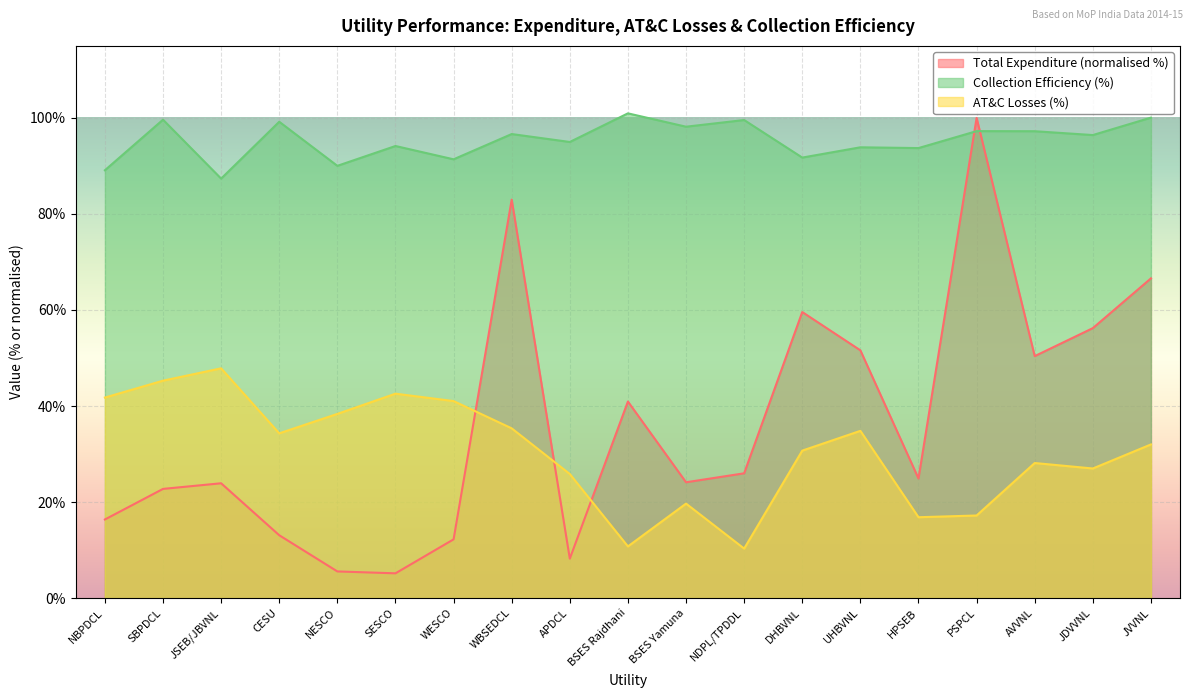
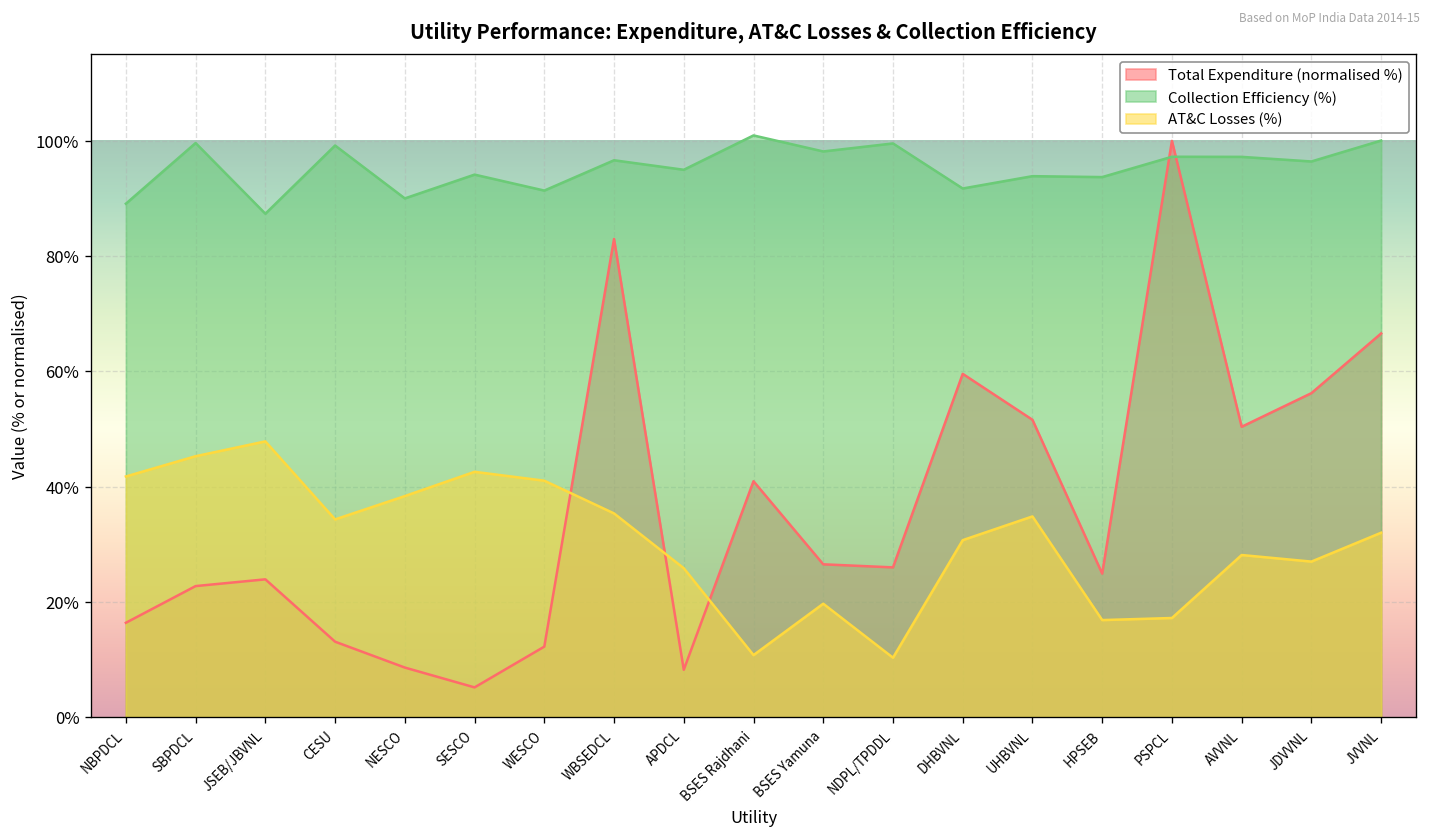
  {
    "Total Expenditure (normalised %)": {
      "NBPDCL": "16%",
      "SBPDCL": "23%",
      "JSEB/JBVNL": "24%",
      "CESU": "13%",
-     "NESCO": "6%",
+     "NESCO": "9%",
      "SESCO": "5%",
      "WESCO": "12%",
      "WBSEDCL": "83%",
      "APDCL": "8%",
      "BSES Rajdhani": "41%",
-     "BSES Yamuna": "24%",
+     "BSES Yamuna": "27%",
      "NDPL/TPDDL": "26%",
      "DHBVNL": "60%",
      "UHBVNL": "52%",
      "HPSEB": "25%",
      "PSPCL": "100%",
      "AVVNL": "50%",
      "JDVVNL": "56%",
      "JVVNL": "67%"
    },
    "Collection Efficiency (%)": {
      "NBPDCL": "89%",
      "SBPDCL": "100%",
      "JSEB/JBVNL": "87%",
      "CESU": "99%",
      "NESCO": "90%",
      "SESCO": "94%",
      "WESCO": "91%",
      "WBSEDCL": "97%",
      "APDCL": "95%",
      "BSES Rajdhani": "101%",
      "BSES Yamuna": "98%",
      "NDPL/TPDDL": "100%",
      "DHBVNL": "92%",
      "UHBVNL": "94%",
      "HPSEB": "94%",
      "PSPCL": "97%",
      "AVVNL": "97%",
      "JDVVNL": "96%",
      "JVVNL": "100%"
    },
    "AT&C Losses (%)": {
      "NBPDCL": "42%",
      "SBPDCL": "45%",
      "JSEB/JBVNL": "48%",
      "CESU": "34%",
      "NESCO": "38%",
      "SESCO": "43%",
      "WESCO": "41%",
      "WBSEDCL": "35%",
      "APDCL": "26%",
      "BSES Rajdhani": "11%",
      "BSES Yamuna": "20%",
      "NDPL/TPDDL": "10%",
      "DHBVNL": "31%",
      "UHBVNL": "35%",
      "HPSEB": "17%",
      "PSPCL": "17%",
      "AVVNL": "28%",
      "JDVVNL": "27%",
      "JVVNL": "32%"
    }
  }
